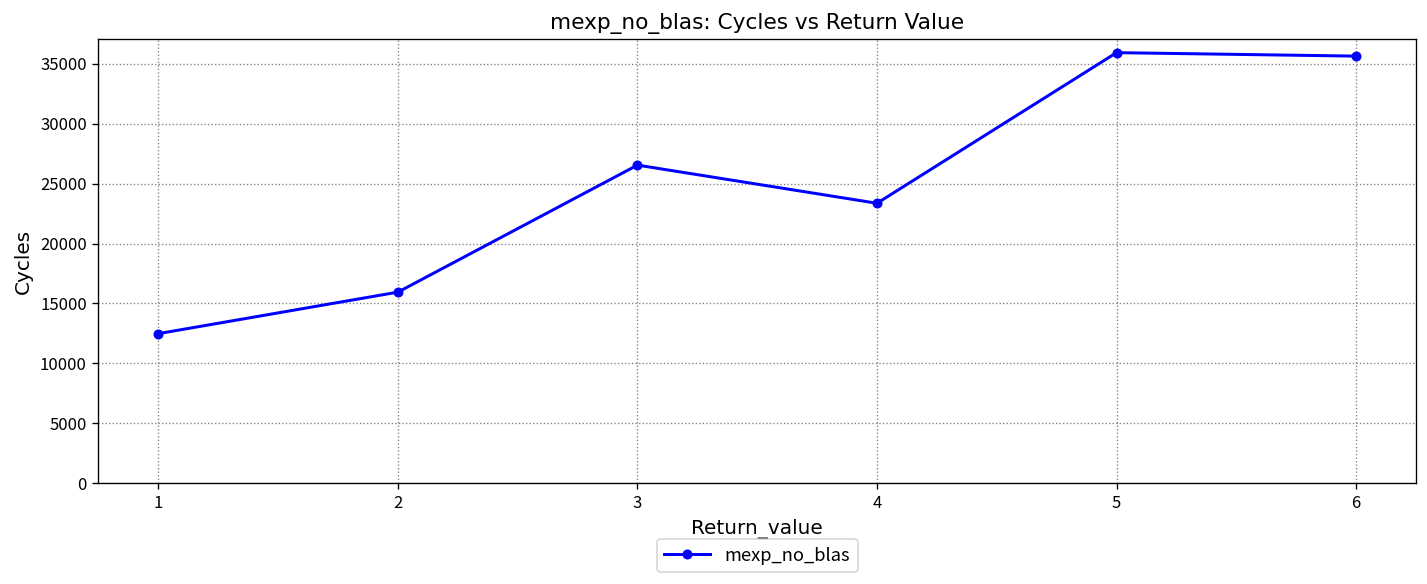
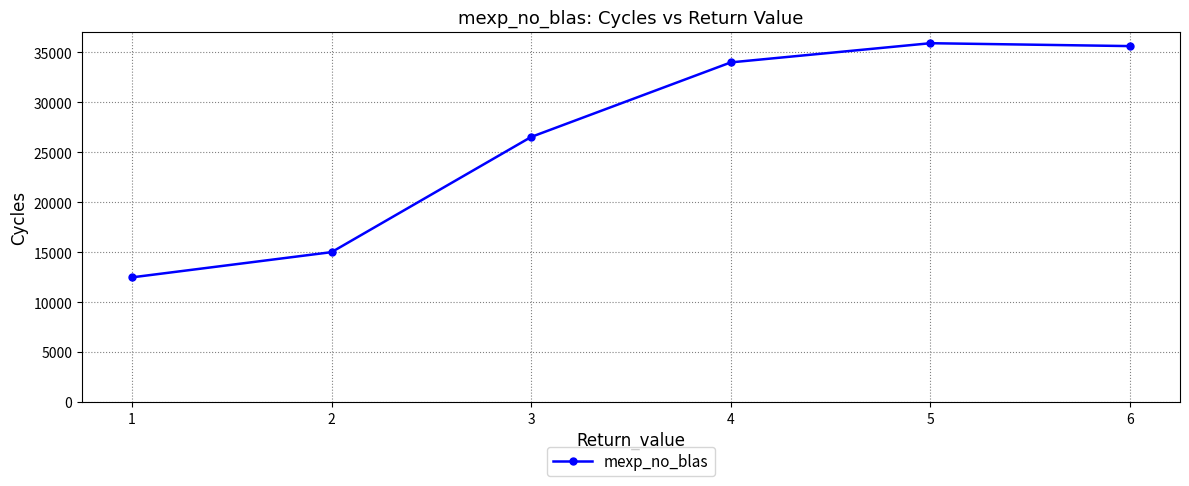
  {
    "1": 12000,
-   "2": 16000,
+   "2": 15000,
    "3": 27000,
-   "4": 23000,
+   "4": 34000,
    "5": 36000,
    "6": 36000
  }
